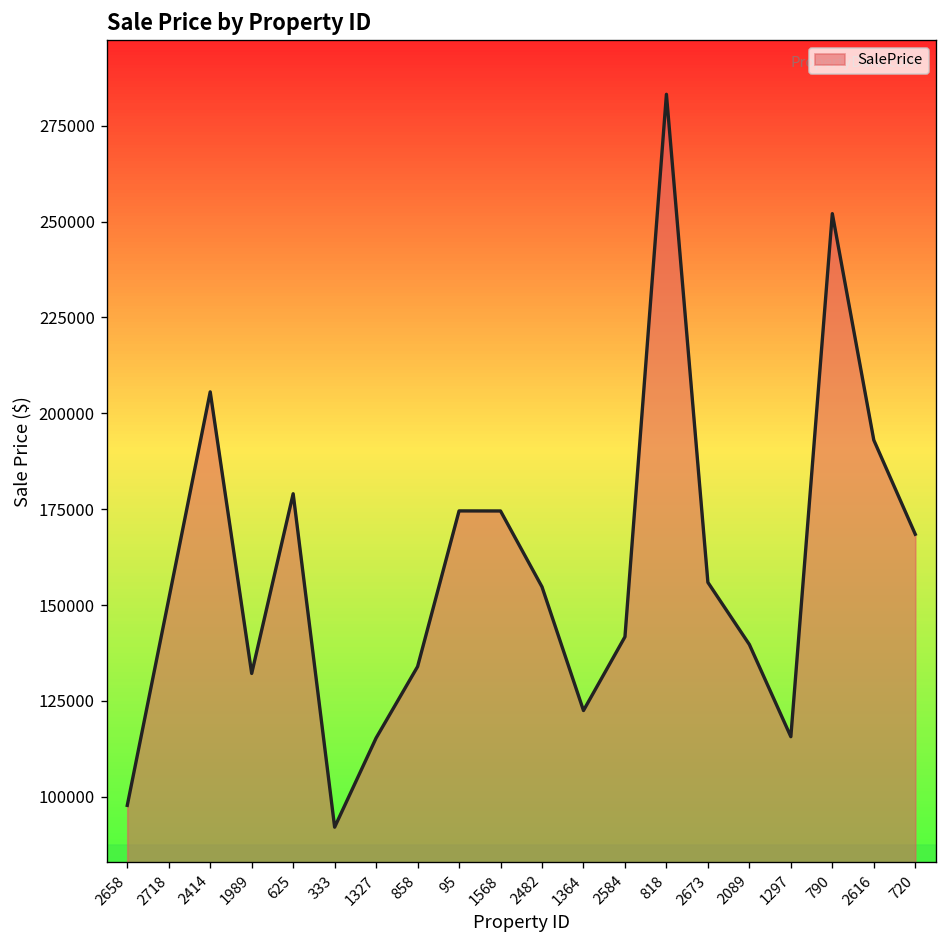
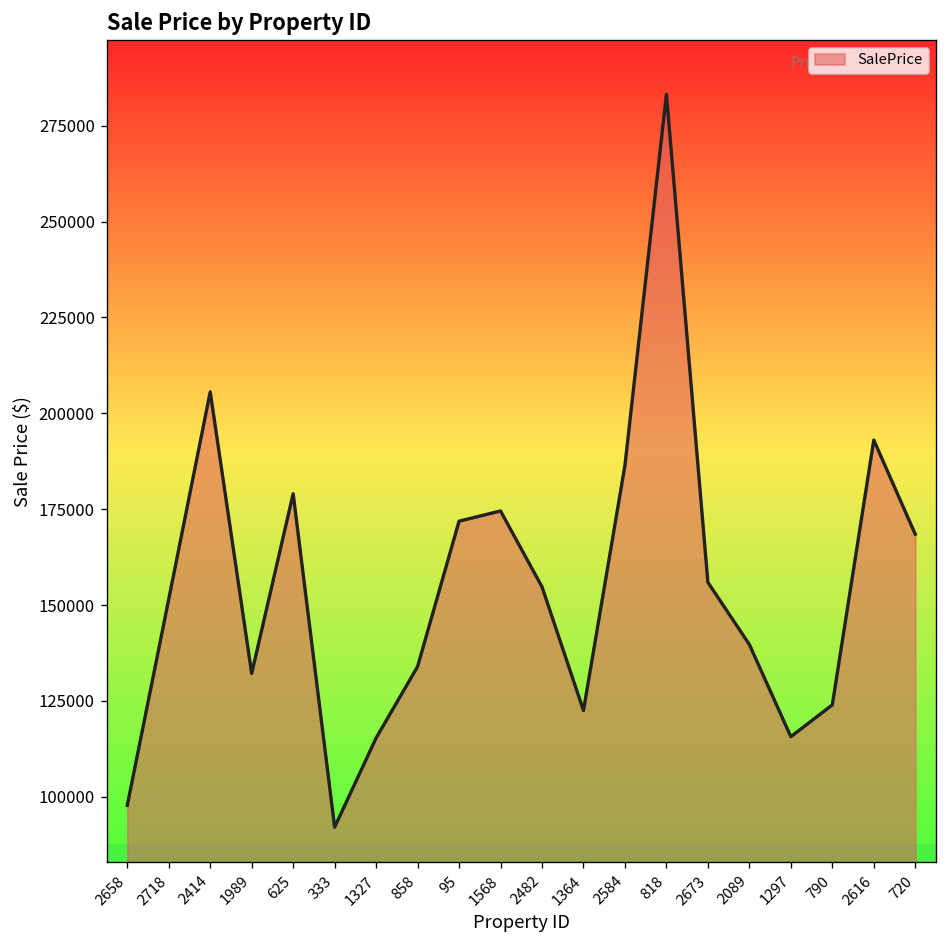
  {
    "2658": 98000,
    "2718": 152000,
    "2414": 206000,
    "1989": 132000,
    "625": 179000,
    "333": 92000,
    "1327": 115000,
    "858": 134000,
-   "95": 175000,
+   "95": 172000,
    "1568": 175000,
    "2482": 155000,
    "1364": 122000,
-   "2584": 142000,
+   "2584": 186000,
    "818": 283000,
    "2673": 156000,
    "2089": 140000,
    "1297": 116000,
-   "790": 252000,
+   "790": 124000,
    "2616": 193000,
    "720": 168000
  }
